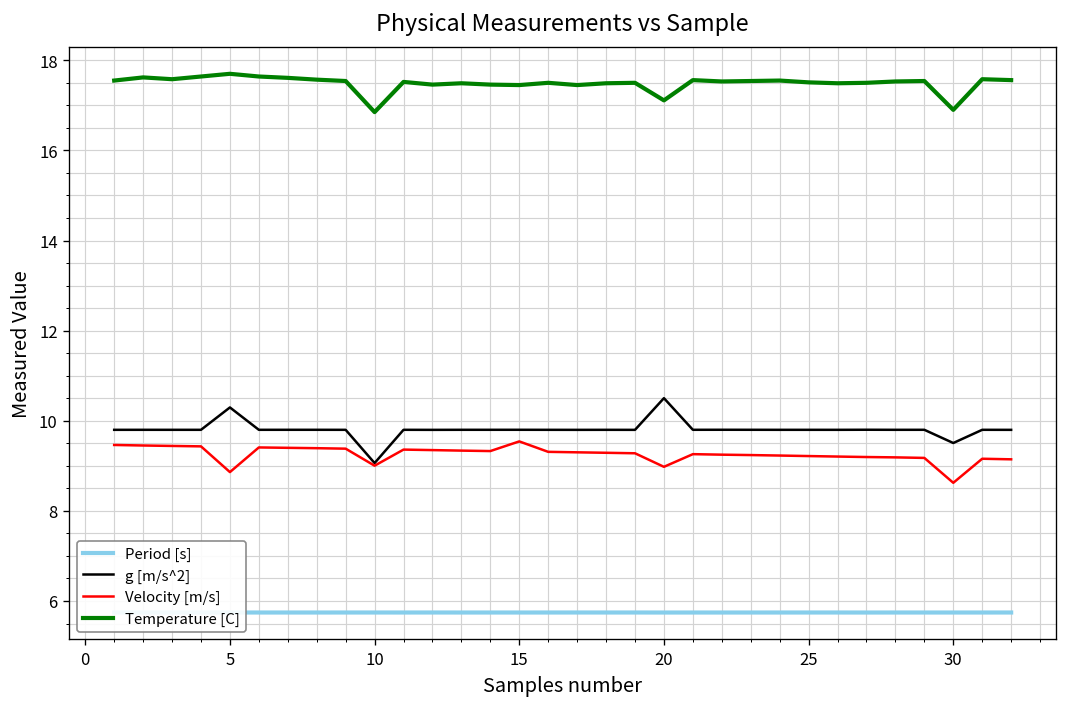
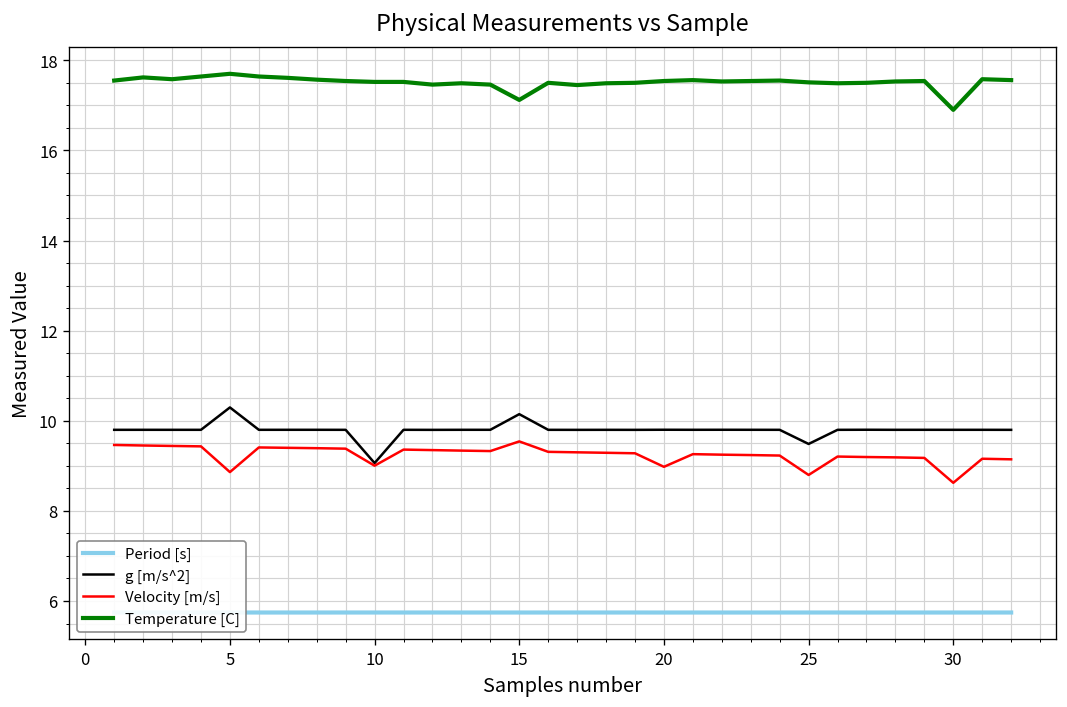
  {
    "Period [s]": {
      "10": 5.7,
      "15": 5.7,
      "20": 5.7,
      "25": 5.7,
      "30": 5.7
    },
    "g [m/s^2]": {
      "5": 10.3,
-     "15": 9.8,
-     "20": 10.5,
-     "25": 9.8,
-     "30": 9.5
+     "15": 10.1,
+     "20": 9.8,
+     "25": 9.5,
+     "30": 9.8
    },
    "Velocity [m/s]": {
      "5": 8.9,
      "15": 9.5,
      "20": 9.0,
-     "25": 9.2,
+     "25": 8.8,
      "30": 8.6
    },
    "Temperature [C]": {
      "5": 17.7,
-     "10": 16.9,
-     "15": 17.5,
-     "20": 17.1,
+     "10": 17.5,
+     "15": 17.1,
+     "20": 17.5,
      "25": 17.5,
      "30": 16.9
    }
  }
